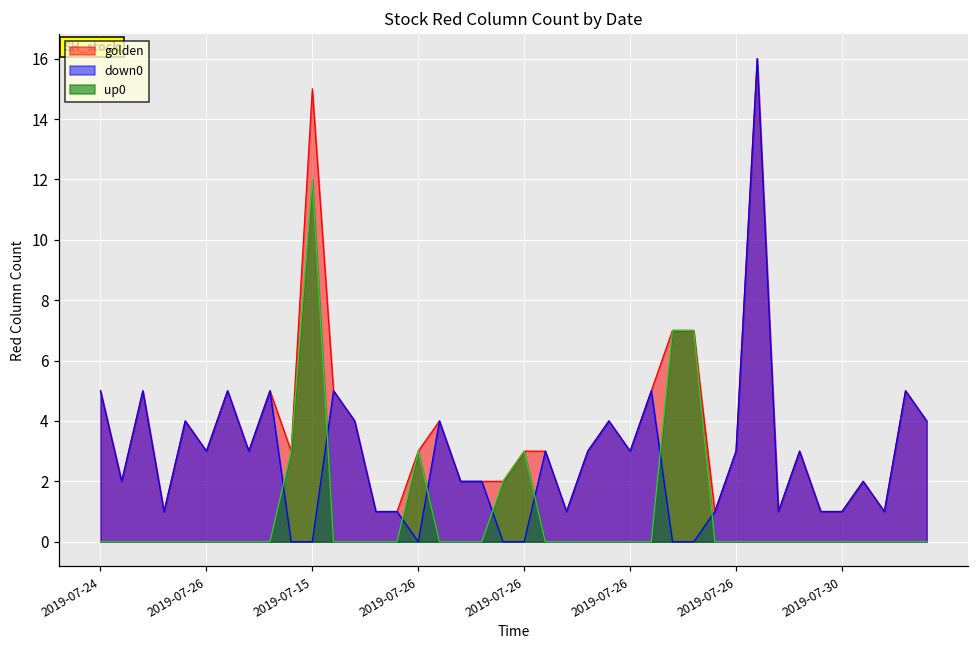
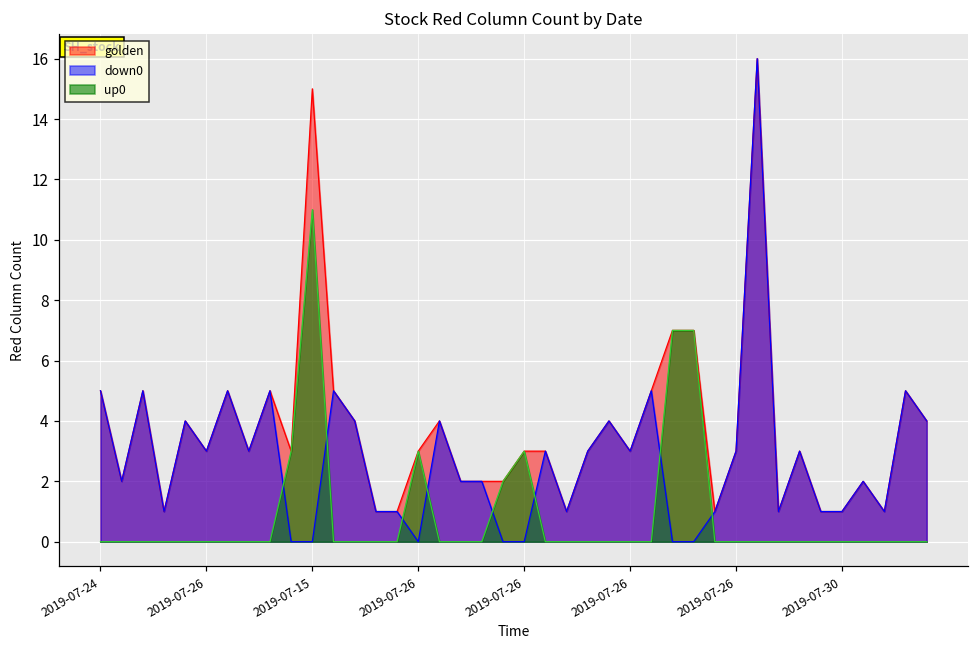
  {
    "golden": {
      "2019-07-15": 15
    },
    "down0": {
      "2019-07-15": 0
    },
    "up0": {
-     "2019-07-15": 12
+     "2019-07-15": 11
    }
  }
